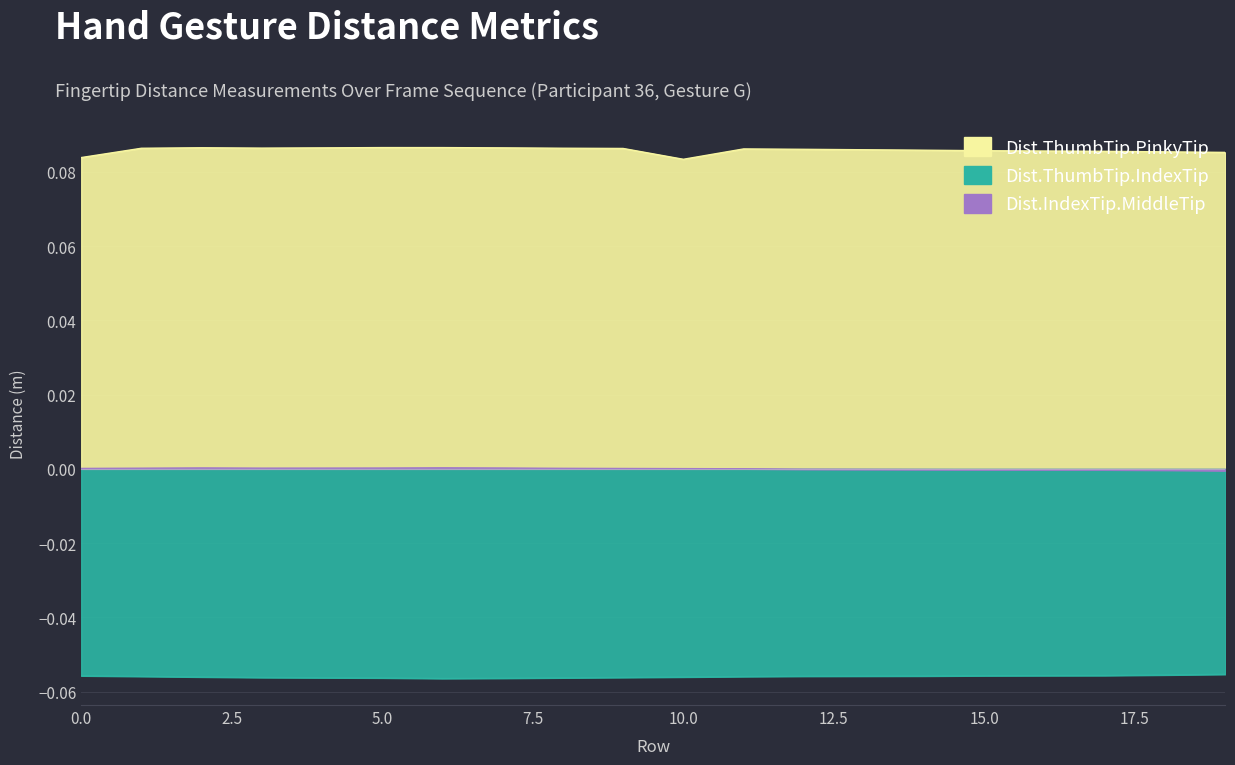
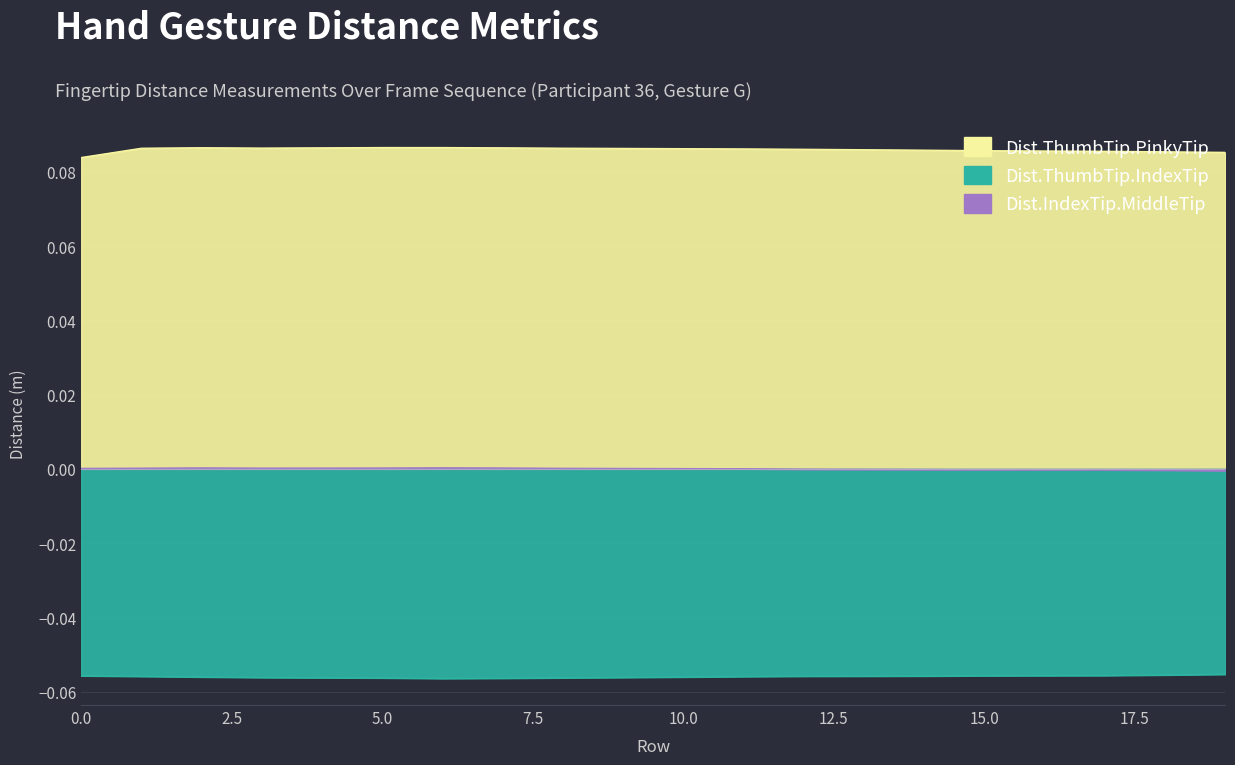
  {
    "Dist.ThumbTip.PinkyTip": {
      "0.0": 0.084,
      "5.0": 0.087,
-     "10.0": 0.083
+     "10.0": 0.086
    }
  }
